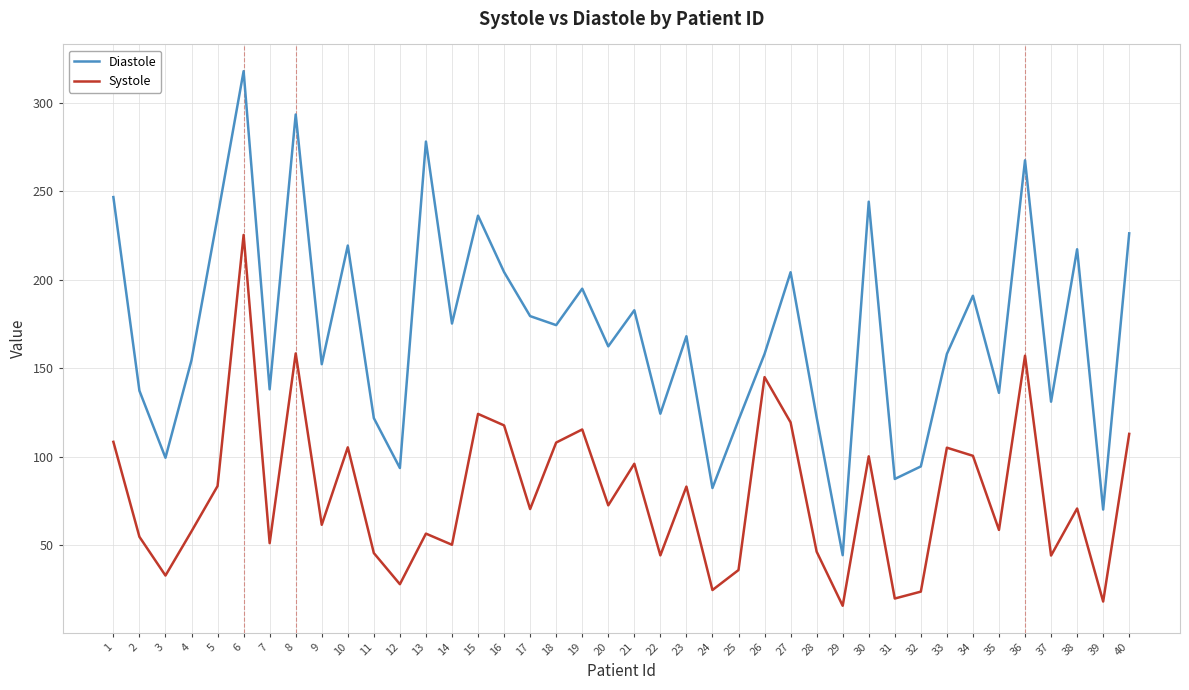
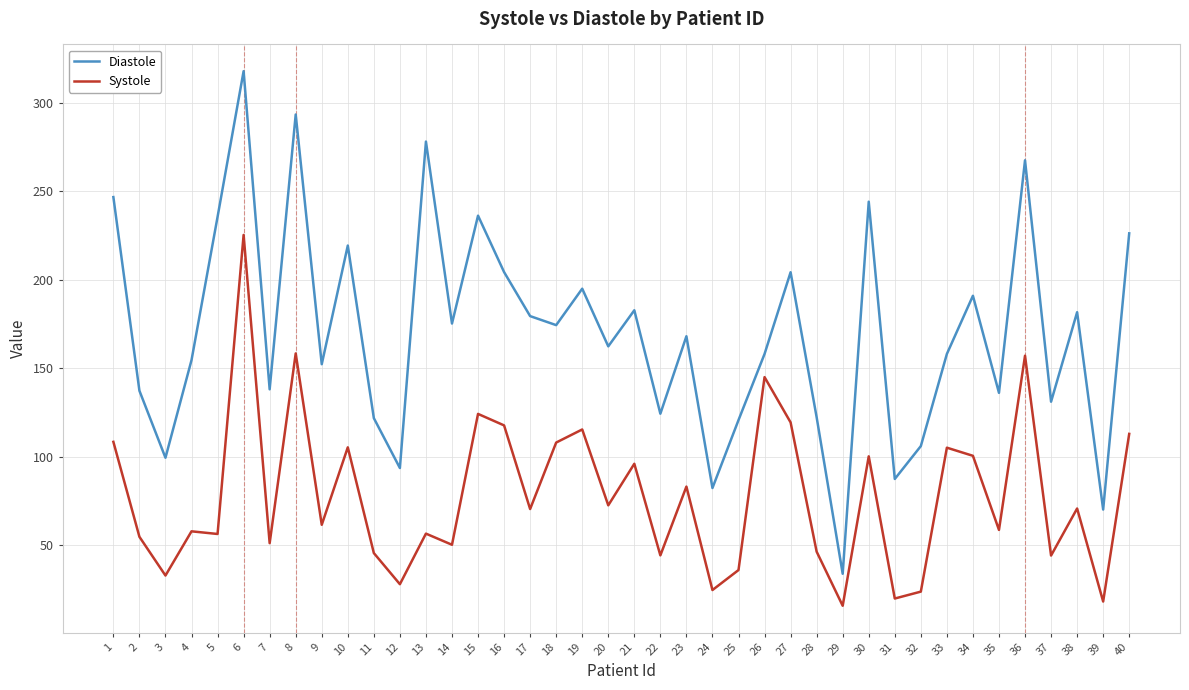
  {
    "Diastole": {
      "1": 247,
      "2": 137,
      "3": 99,
      "4": 155,
      "5": 236,
      "6": 318,
      "7": 138,
      "8": 293,
      "9": 152,
      "10": 219,
      "11": 122,
      "12": 94,
      "13": 278,
      "14": 175,
      "15": 236,
      "16": 204,
      "17": 179,
      "18": 174,
      "19": 195,
      "20": 162,
      "21": 183,
      "22": 124,
      "23": 168,
      "24": 82,
      "25": 121,
      "26": 158,
      "27": 204,
      "28": 122,
-     "29": 44,
+     "29": 34,
      "30": 244,
      "31": 87,
-     "32": 94,
+     "32": 106,
      "33": 158,
      "34": 191,
      "35": 136,
      "36": 268,
      "37": 131,
-     "38": 217,
+     "38": 182,
      "39": 70,
      "40": 226
    },
    "Systole": {
      "1": 108,
      "2": 55,
      "3": 33,
      "4": 58,
-     "5": 83,
+     "5": 56,
      "6": 225,
      "7": 51,
      "8": 158,
      "9": 61,
      "10": 105,
      "11": 45,
      "12": 28,
      "13": 56,
      "14": 50,
      "15": 124,
      "16": 118,
      "17": 70,
      "18": 108,
      "19": 115,
      "20": 72,
      "21": 96,
      "22": 44,
      "23": 83,
      "24": 25,
      "25": 36,
      "26": 145,
      "27": 119,
      "28": 46,
      "29": 16,
      "30": 100,
      "31": 20,
      "32": 24,
      "33": 105,
      "34": 100,
      "35": 59,
      "36": 157,
      "37": 44,
      "38": 71,
      "39": 18,
      "40": 113
    }
  }
